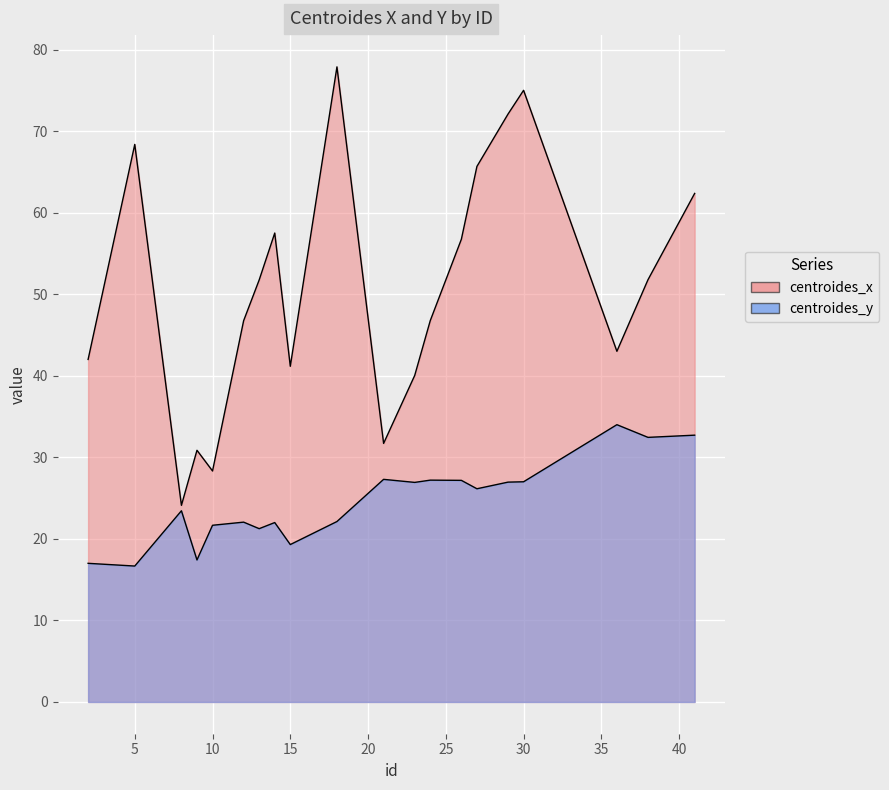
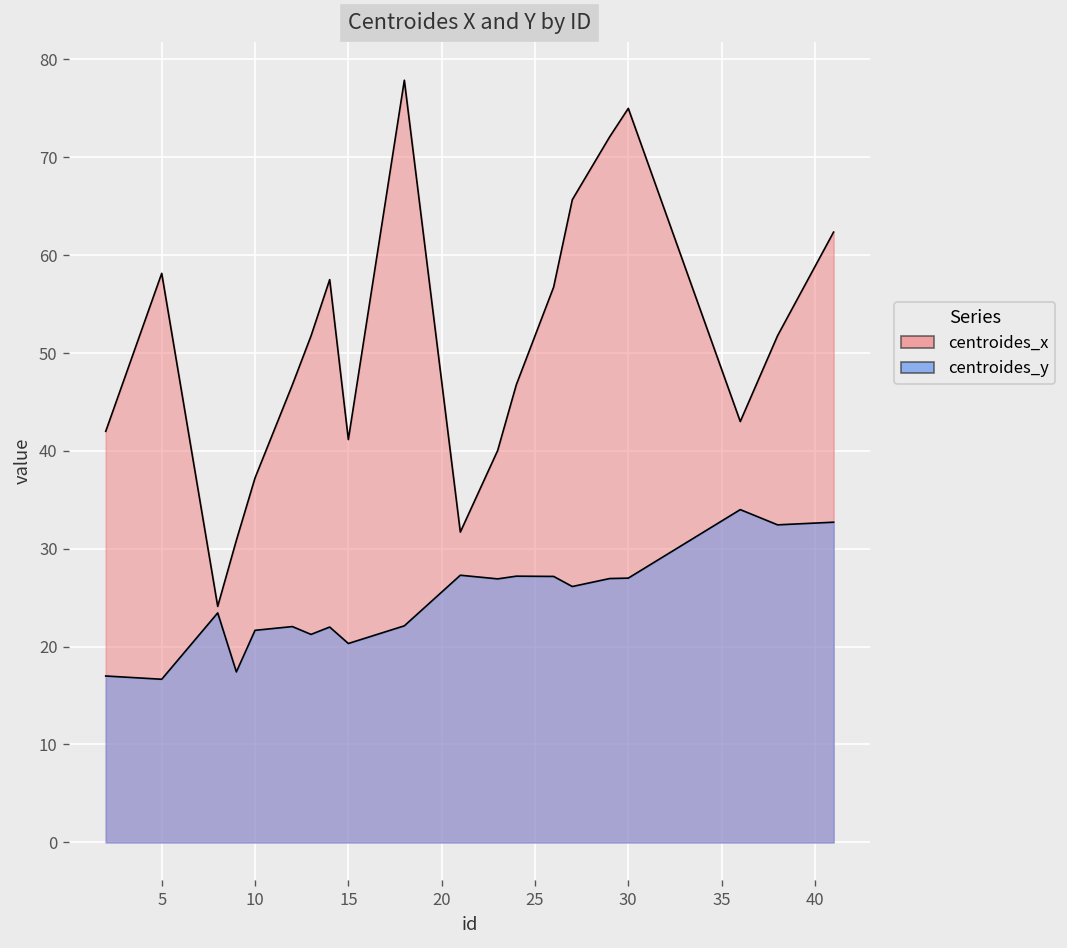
  {
    "centroides_x": {
-     "5": 68,
-     "10": 28,
+     "5": 58,
+     "10": 37,
      "15": 41,
      "30": 75
    },
    "centroides_y": {
      "5": 17,
      "10": 22,
-     "15": 19,
+     "15": 20,
      "30": 27
    }
  }
